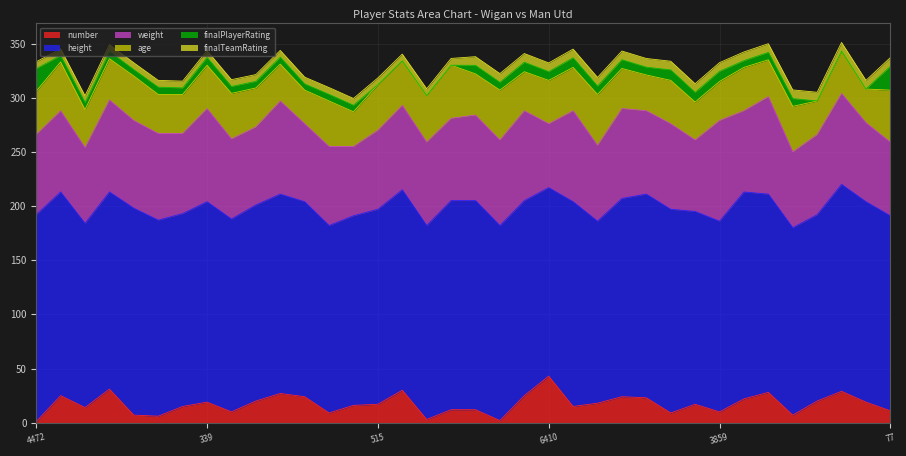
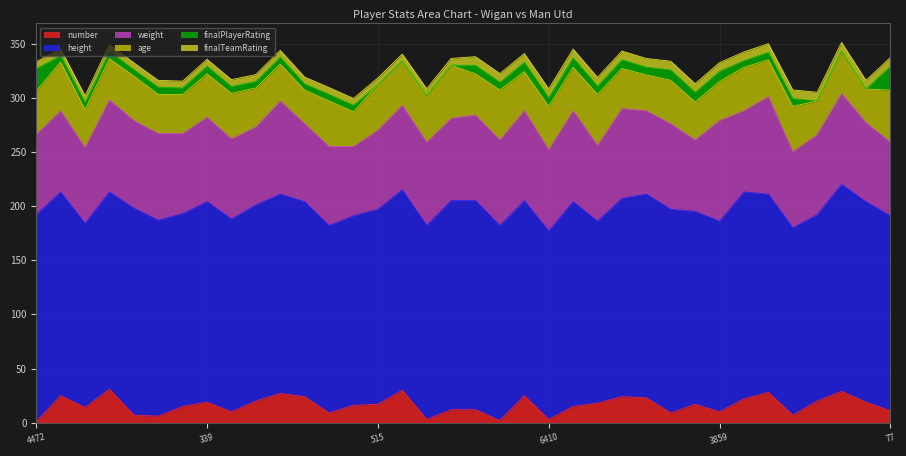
  {
    "number": {
      "4472": 1,
      "339": 19,
      "515": 17,
-     "6410": 43,
+     "6410": 3,
      "3859": 10,
      "77": 11
    },
    "height": {
      "4472": 191,
      "339": 185,
      "515": 180,
      "6410": 174,
      "3859": 176,
      "77": 180
    },
    "weight": {
      "4472": 74,
-     "339": 86,
+     "339": 78,
      "515": 73,
-     "6410": 59,
+     "6410": 75,
      "3859": 93,
      "77": 68
    },
    "finalPlayerRating": {
      "4472": 21,
      "339": 7,
      "6410": 8,
      "3859": 9,
      "77": 22
    }
  }
